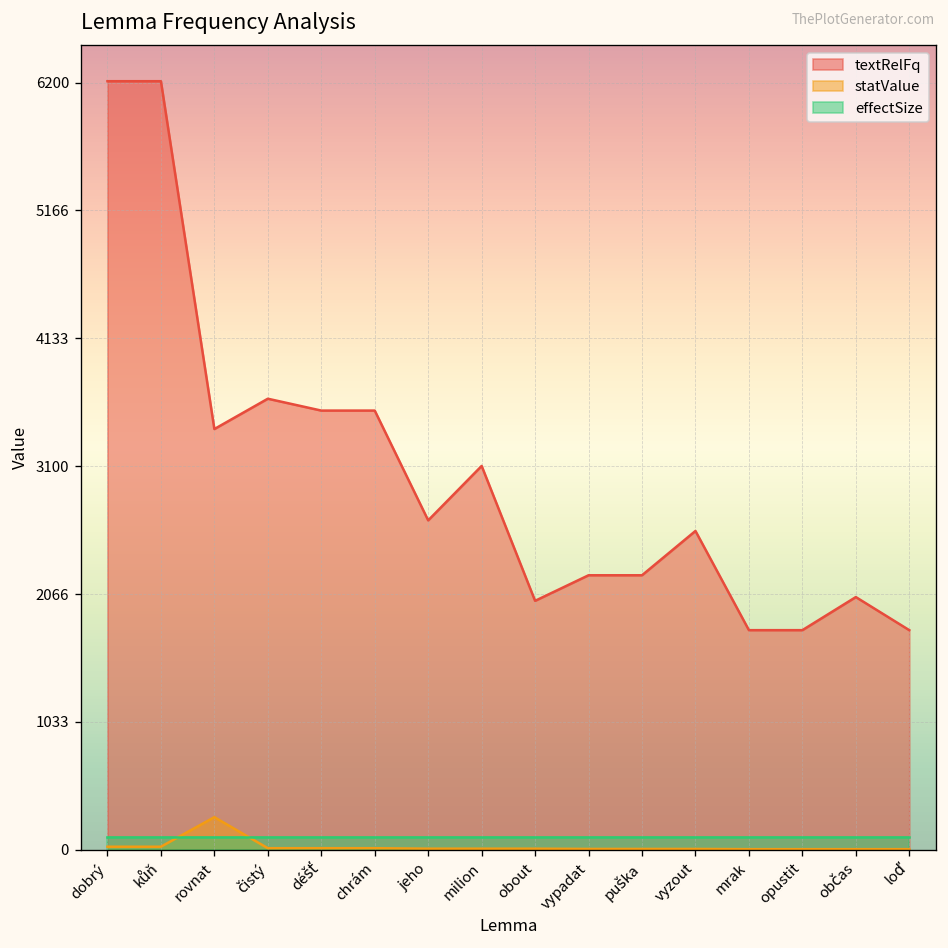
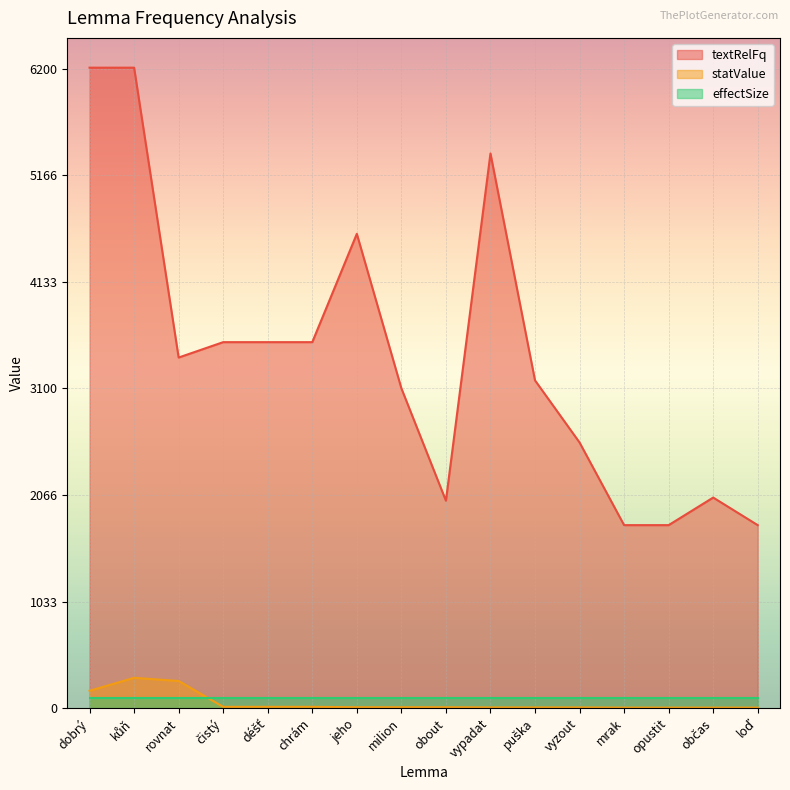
  {
    "textRelFq": {
      "dobrý": 6210,
      "kůň": 6210,
      "rovnat": 3400,
-     "čistý": 3650,
+     "čistý": 3550,
      "déšť": 3550,
      "chrám": 3550,
-     "jeho": 2660,
+     "jeho": 4600,
      "milion": 3100,
      "obout": 2010,
-     "vypadat": 2220,
-     "puška": 2220,
+     "vypadat": 5380,
+     "puška": 3180,
      "vyzout": 2580,
      "mrak": 1770,
      "opustit": 1770,
      "občas": 2040,
      "loď": 1770
    },
    "statValue": {
-     "dobrý": 20,
-     "kůň": 20,
+     "dobrý": 170,
+     "kůň": 290,
      "rovnat": 260,
      "čistý": 10,
      "déšť": 10,
      "chrám": 10,
      "jeho": 10,
      "milion": 10,
      "obout": 10,
      "vypadat": 10,
      "puška": 10,
      "vyzout": 10,
      "mrak": 0,
      "opustit": 0,
      "občas": 0,
      "loď": 0
    },
    "effectSize": {
      "dobrý": 100,
      "kůň": 100,
      "rovnat": 100,
      "čistý": 100,
      "déšť": 100,
      "chrám": 100,
      "jeho": 100,
      "milion": 100,
      "obout": 100,
      "vypadat": 100,
      "puška": 100,
      "vyzout": 100,
      "mrak": 100,
      "opustit": 100,
      "občas": 100,
      "loď": 100
    }
  }
